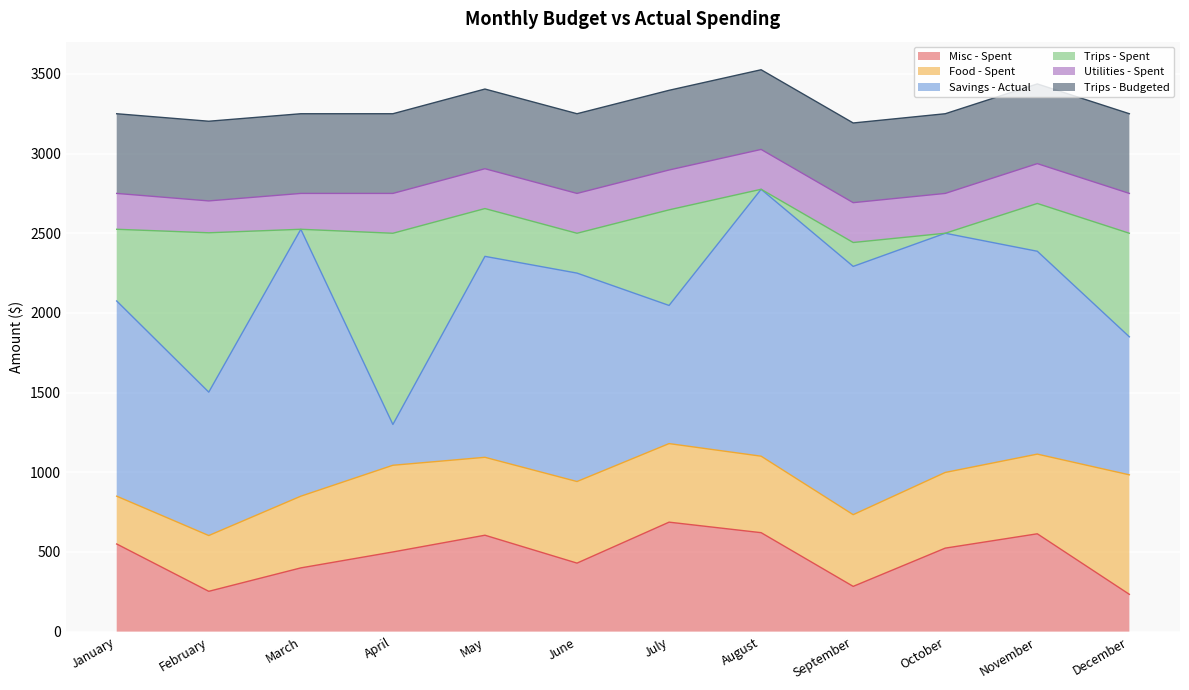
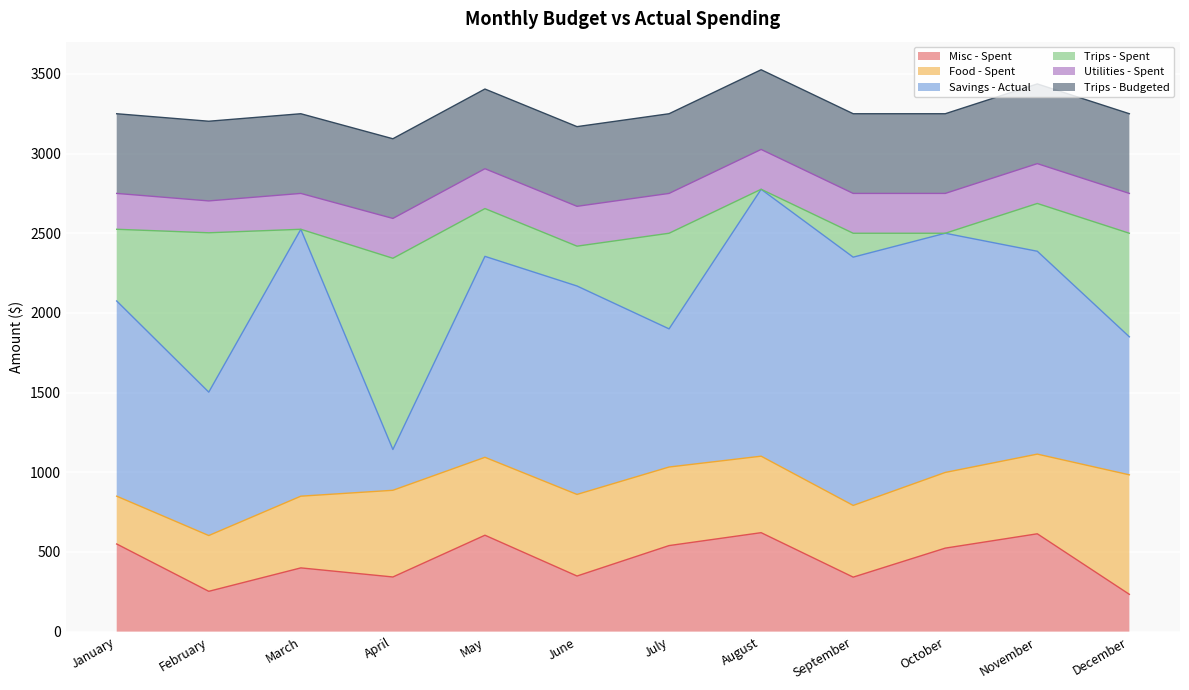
  {
    "Misc - Spent": {
      "January": 550,
      "February": 250,
      "March": 400,
-     "April": 500,
+     "April": 340,
      "May": 610,
-     "June": 430,
-     "July": 690,
+     "June": 350,
+     "July": 540,
      "August": 620,
-     "September": 280,
+     "September": 340,
      "October": 520,
      "November": 610,
      "December": 230
    },
    "Food - Spent": {
      "January": 300,
      "February": 350,
      "March": 450,
      "April": 540,
      "May": 490,
      "June": 510,
      "July": 490,
      "August": 480,
      "September": 450,
      "October": 480,
      "November": 500,
      "December": 750
    },
    "Savings - Actual": {
      "January": 1230,
      "February": 900,
      "April": 260,
      "May": 1260,
      "June": 1310,
      "July": 870,
      "September": 1560,
      "November": 1270,
      "December": 870
    },
    "Trips - Spent": {
      "January": 450,
      "February": 1000,
      "April": 1200,
      "May": 300,
      "June": 250,
      "July": 600,
      "September": 150,
      "November": 300,
      "December": 650
    },
    "Utilities - Spent": {
      "January": 230,
      "February": 200,
      "March": 230,
      "April": 250,
      "May": 250,
      "June": 250,
      "July": 250,
      "August": 250,
      "September": 250,
      "October": 250,
      "November": 250,
      "December": 250
    },
    "Trips - Budgeted": {
      "January": 500,
      "February": 500,
      "March": 500,
      "April": 500,
      "May": 500,
      "June": 500,
      "July": 500,
      "August": 500,
      "September": 500,
      "October": 500,
      "December": 500
    }
  }
